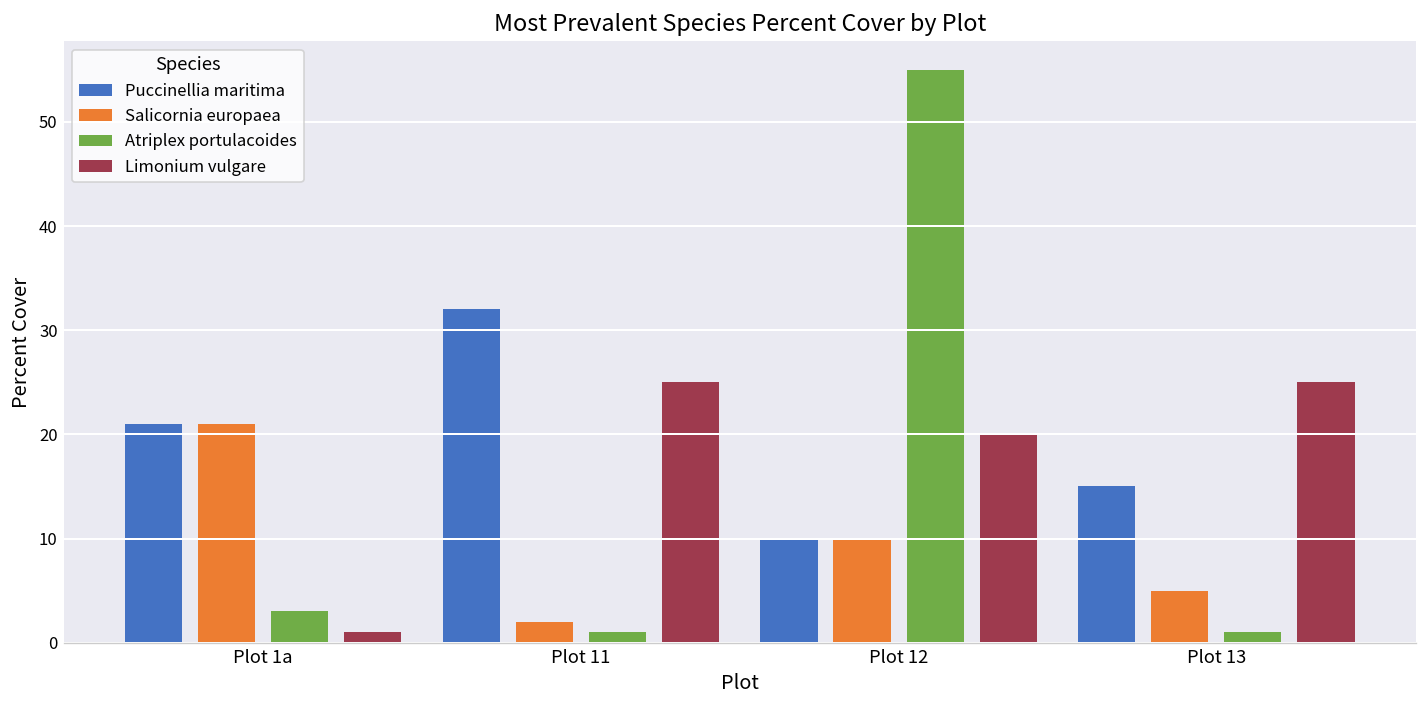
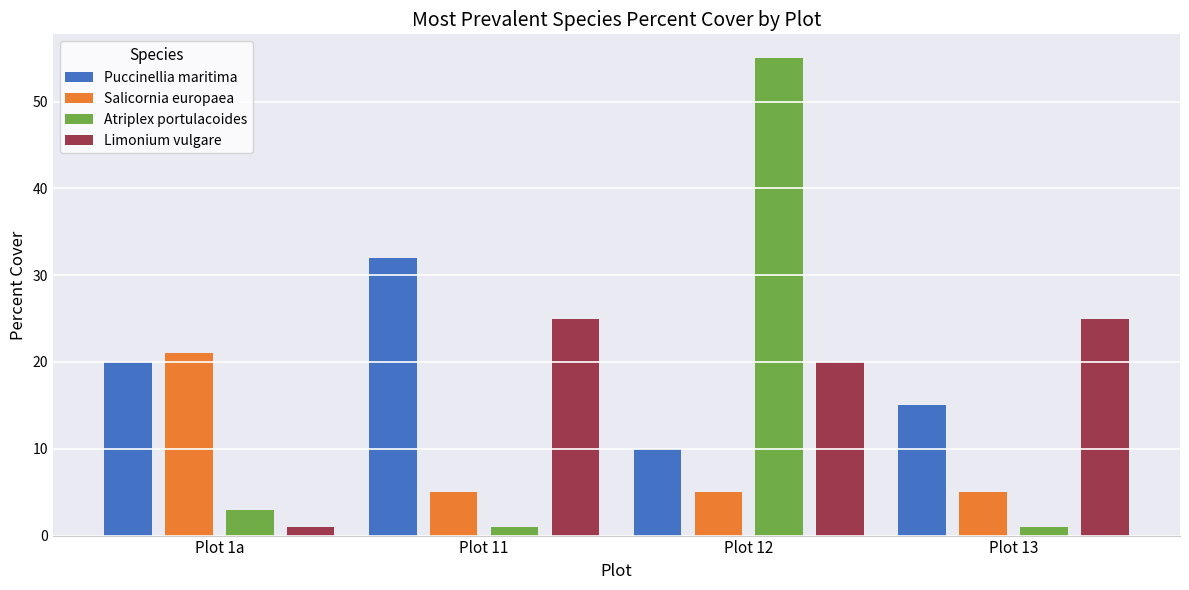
  {
    "Puccinellia maritima": {
-     "Plot 1a": 21,
+     "Plot 1a": 20,
      "Plot 11": 32,
      "Plot 12": 10,
      "Plot 13": 15
    },
    "Salicornia europaea": {
      "Plot 1a": 21,
-     "Plot 11": 2,
-     "Plot 12": 10,
+     "Plot 11": 5,
+     "Plot 12": 5,
      "Plot 13": 5
    },
    "Atriplex portulacoides": {
      "Plot 1a": 3,
      "Plot 11": 1,
      "Plot 12": 55,
      "Plot 13": 1
    },
    "Limonium vulgare": {
      "Plot 1a": 1,
      "Plot 11": 25,
      "Plot 12": 20,
      "Plot 13": 25
    }
  }
